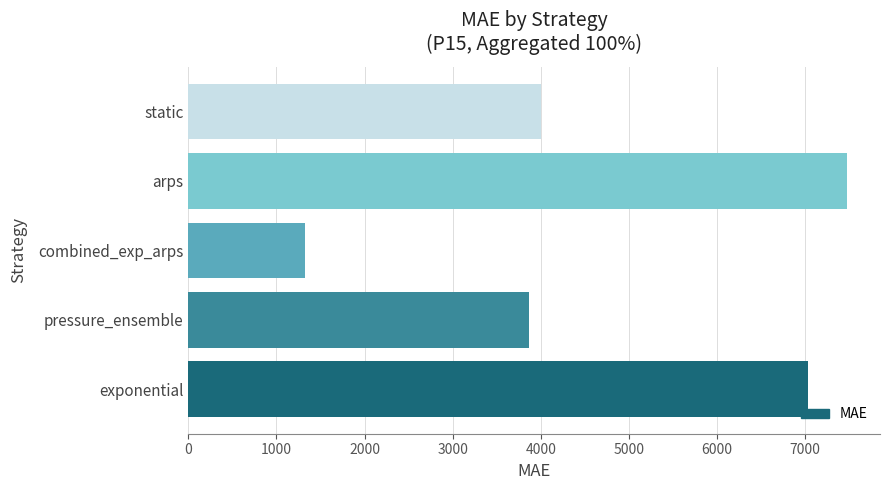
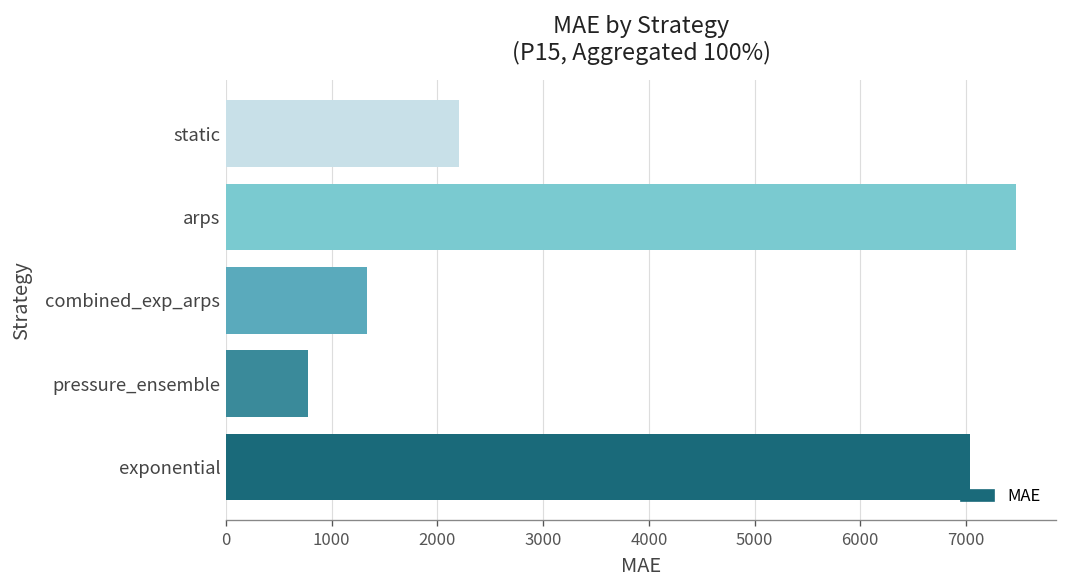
  {
-   "static": 4000,
+   "static": 2200,
    "arps": 7500,
    "combined_exp_arps": 1300,
-   "pressure_ensemble": 3900,
+   "pressure_ensemble": 800,
    "exponential": 7000
  }
